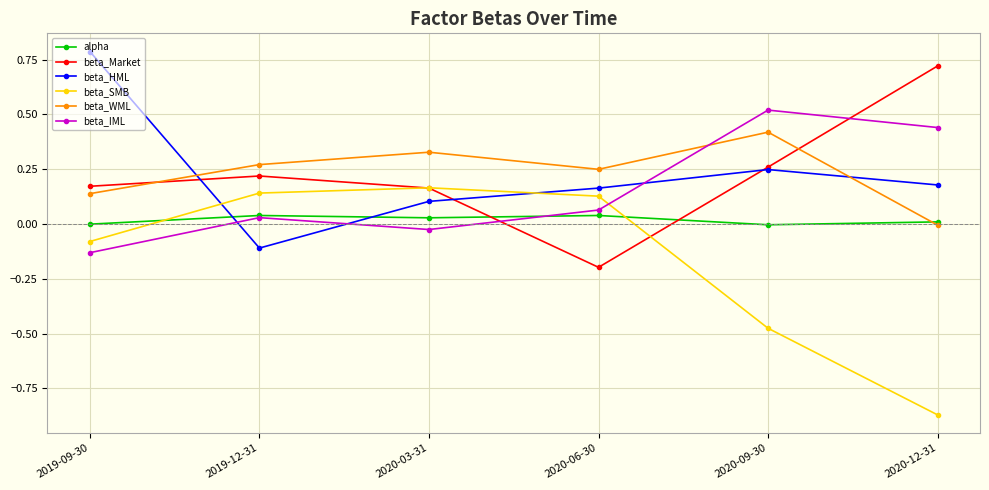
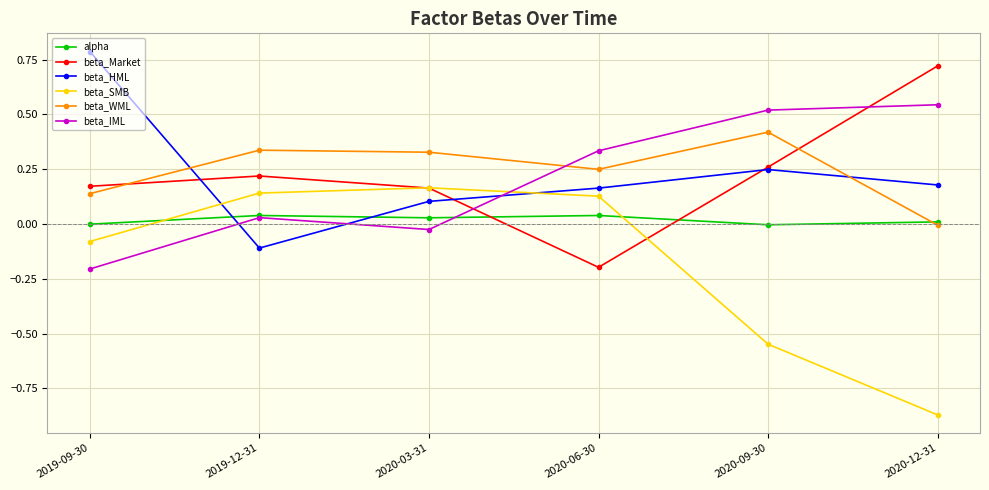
  {
    "alpha": {
      "2019-09-30": 0.00,
      "2020-03-31": 0.03,
      "2020-06-30": 0.04,
      "2020-09-30": 0.00,
      "2020-12-31": 0.01
    },
    "beta_Market": {
      "2019-09-30": 0.17,
      "2019-12-31": 0.22,
      "2020-06-30": -0.20,
      "2020-12-31": 0.72
    },
    "beta_HML": {
      "2019-12-31": -0.11,
      "2020-03-31": 0.10,
      "2020-06-30": 0.16,
      "2020-12-31": 0.18
    },
    "beta_SMB": {
      "2019-09-30": -0.08,
      "2019-12-31": 0.14,
      "2020-06-30": 0.13,
-     "2020-09-30": -0.48,
+     "2020-09-30": -0.55,
      "2020-12-31": -0.87
    },
    "beta_WML": {
      "2019-09-30": 0.14,
-     "2019-12-31": 0.27,
+     "2019-12-31": 0.34,
      "2020-03-31": 0.33,
      "2020-06-30": 0.25,
      "2020-09-30": 0.42,
      "2020-12-31": -0.01
    },
    "beta_IML": {
-     "2019-09-30": -0.13,
+     "2019-09-30": -0.21,
      "2020-03-31": -0.03,
-     "2020-06-30": 0.06,
+     "2020-06-30": 0.33,
      "2020-09-30": 0.52,
-     "2020-12-31": 0.44
+     "2020-12-31": 0.54
    }
  }
